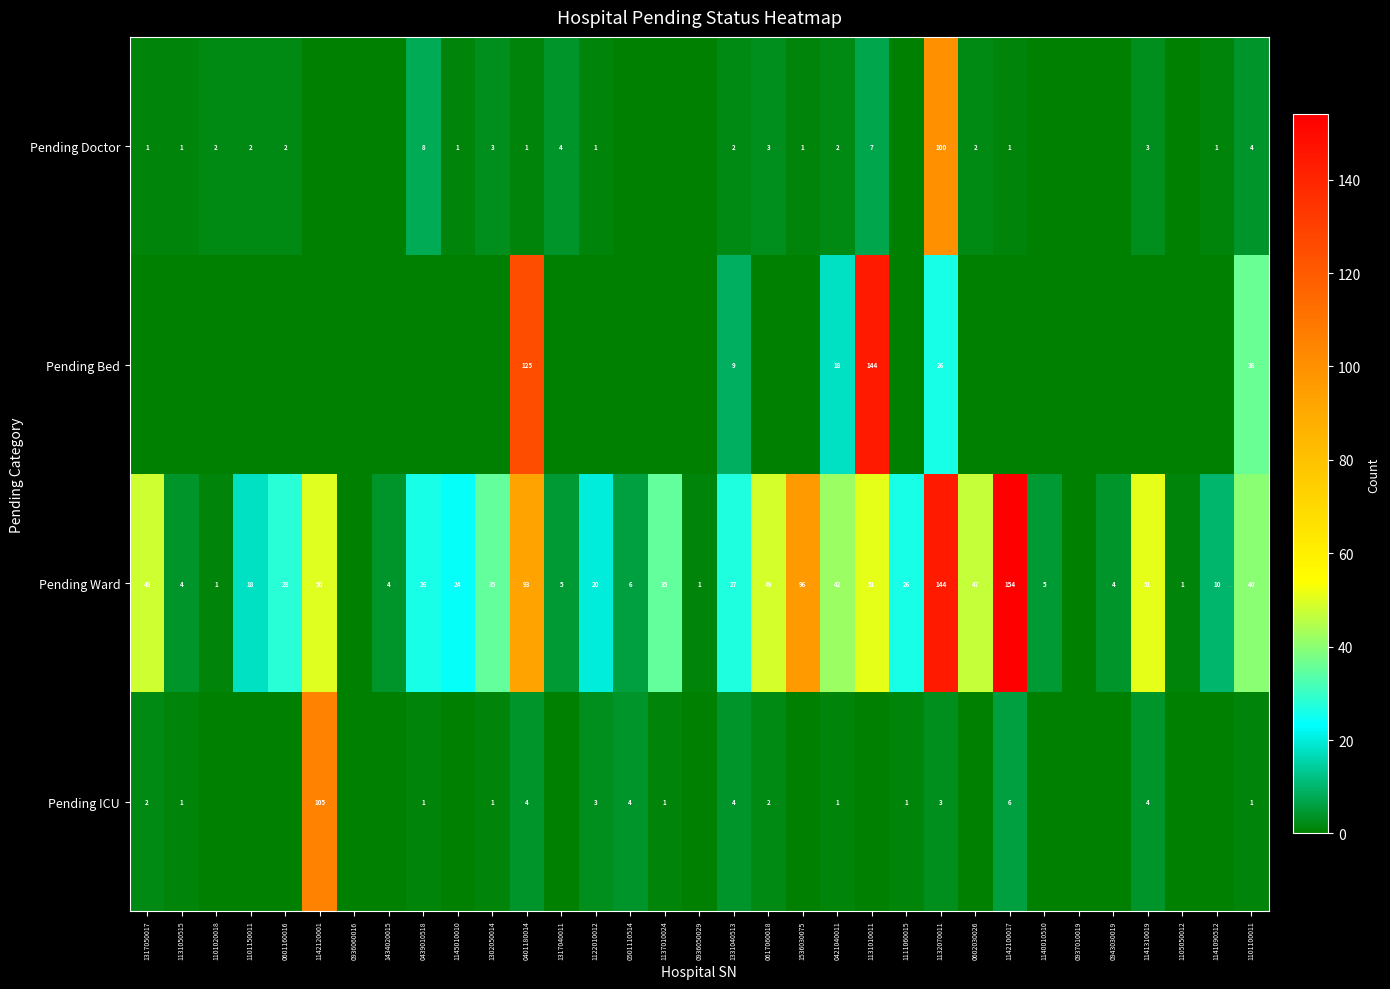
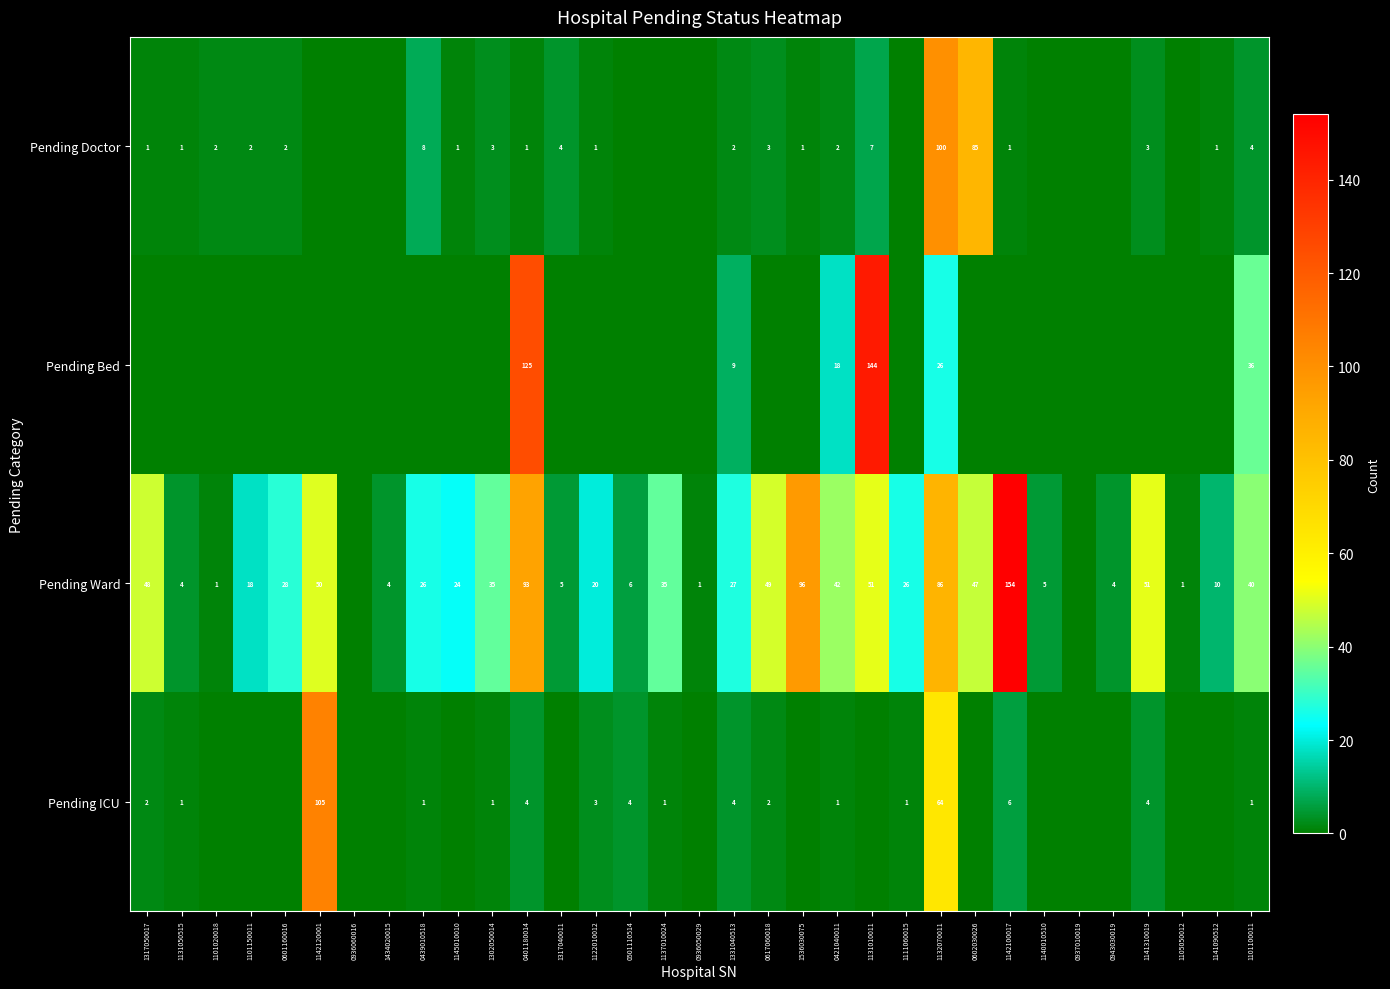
  {
    "Pending Doctor": {
      "1317050017": 1,
      "1131050515": 1,
      "1101020018": 2,
      "1101150011": 2,
      "0601160016": 2,
      "0439010518": 8,
      "1145010010": 1,
      "1302050014": 3,
      "0401180014": 1,
      "1317040011": 4,
      "1122010012": 1,
      "1331040513": 2,
      "0617060018": 3,
      "1536030075": 1,
      "0421040011": 2,
      "1131010011": 7,
      "1132070011": 100,
-     "0602030026": 2,
+     "0602030026": 85,
      "1142100017": 1,
      "1141310019": 3,
      "1141090512": 1,
      "1101100011": 4
    },
    "Pending Bed": {
      "0401180014": 125,
      "1331040513": 9,
      "0421040011": 18,
      "1131010011": 144,
      "1132070011": 26,
      "1101100011": 36
    },
    "Pending Ward": {
      "1317050017": 48,
      "1131050515": 4,
      "1101020018": 1,
      "1101150011": 18,
      "0601160016": 28,
      "1142120001": 50,
      "1434020015": 4,
      "0439010518": 26,
      "1145010010": 24,
      "1302050014": 35,
      "0401180014": 93,
      "1317040011": 5,
      "1122010012": 20,
      "0501110514": 6,
      "1137010024": 35,
      "0936050029": 1,
      "1331040513": 27,
      "0617060018": 49,
      "1536030075": 96,
      "0421040011": 42,
      "1131010011": 51,
      "1111060015": 26,
-     "1132070011": 144,
+     "1132070011": 86,
      "0602030026": 47,
      "1142100017": 154,
      "1140010510": 5,
      "0943030019": 4,
      "1141310019": 51,
      "1105050012": 1,
      "1141090512": 10,
      "1101100011": 40
    },
    "Pending ICU": {
      "1317050017": 2,
      "1131050515": 1,
      "1142120001": 105,
      "0439010518": 1,
      "1302050014": 1,
      "0401180014": 4,
      "1122010012": 3,
      "0501110514": 4,
      "1137010024": 1,
      "1331040513": 4,
      "0617060018": 2,
      "0421040011": 1,
      "1111060015": 1,
-     "1132070011": 3,
+     "1132070011": 64,
      "1142100017": 6,
      "1141310019": 4,
      "1101100011": 1
    }
  }
